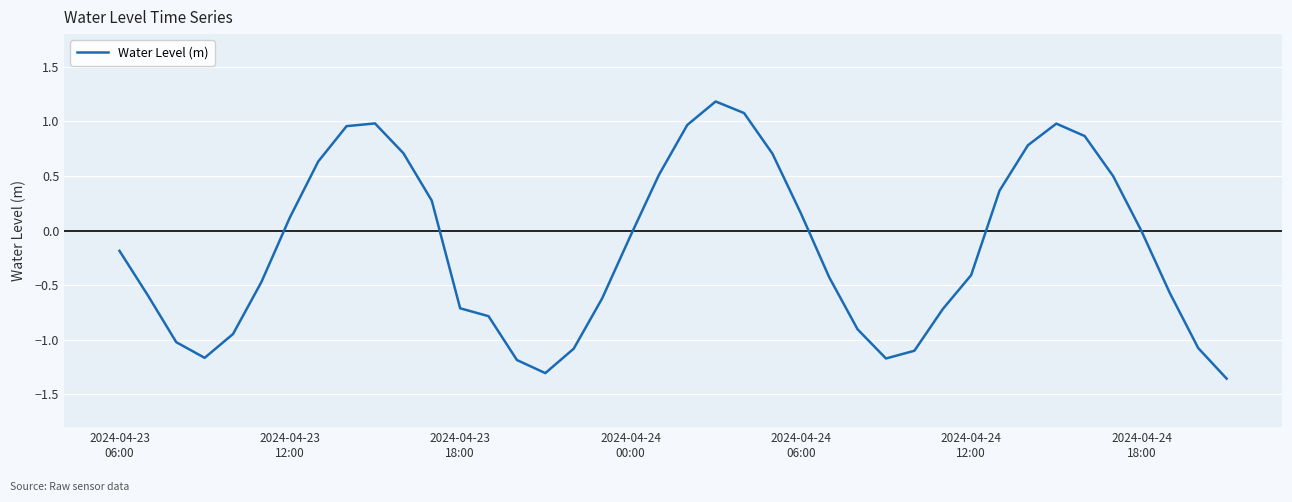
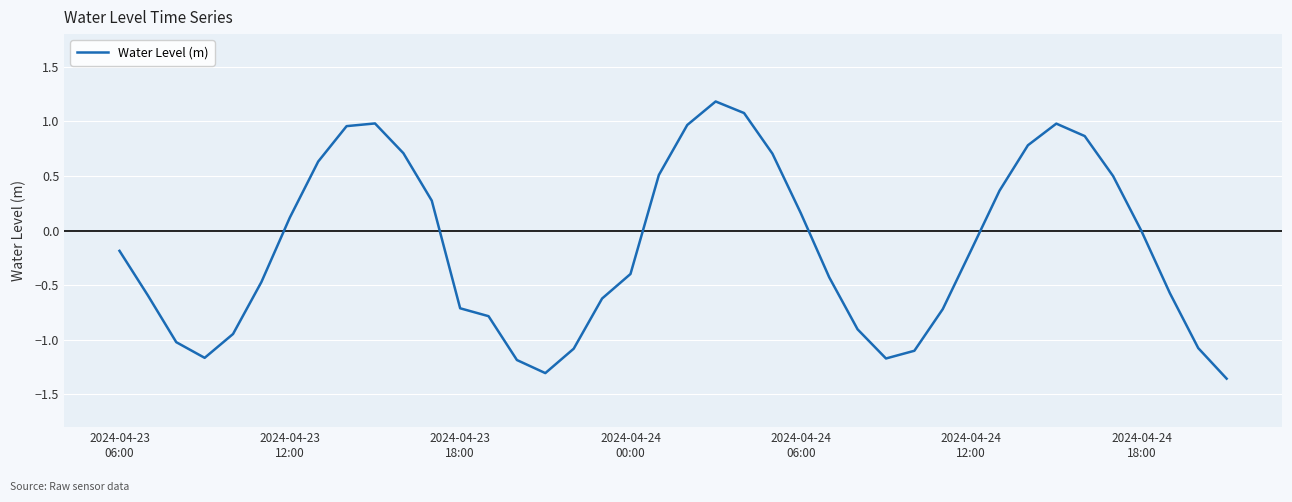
  {
    "2024-04-23 06:00": -0.19,
    "2024-04-23 12:00": 0.12,
    "2024-04-23 18:00": -0.71,
-   "2024-04-24 00:00": -0.05,
+   "2024-04-24 00:00": -0.40,
    "2024-04-24 06:00": 0.16,
-   "2024-04-24 12:00": -0.41,
+   "2024-04-24 12:00": -0.18,
    "2024-04-24 18:00": 0.00
  }
